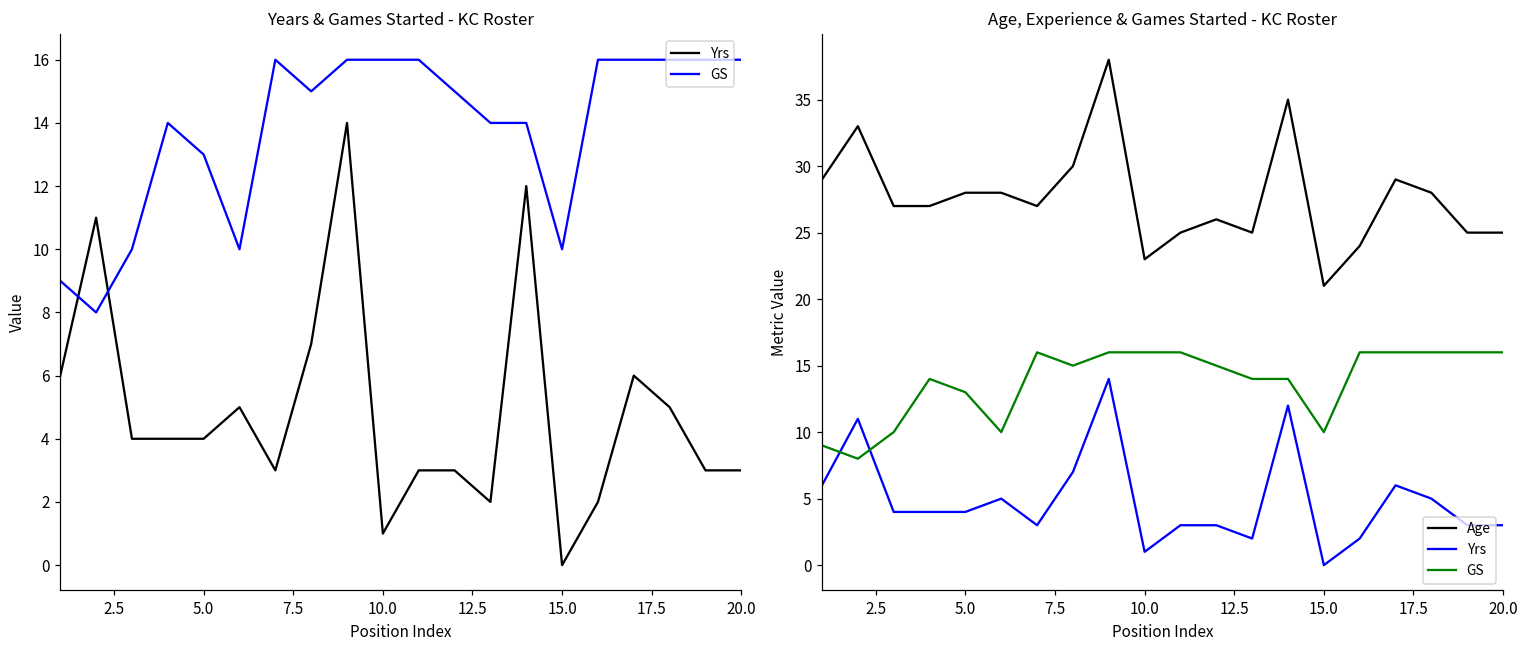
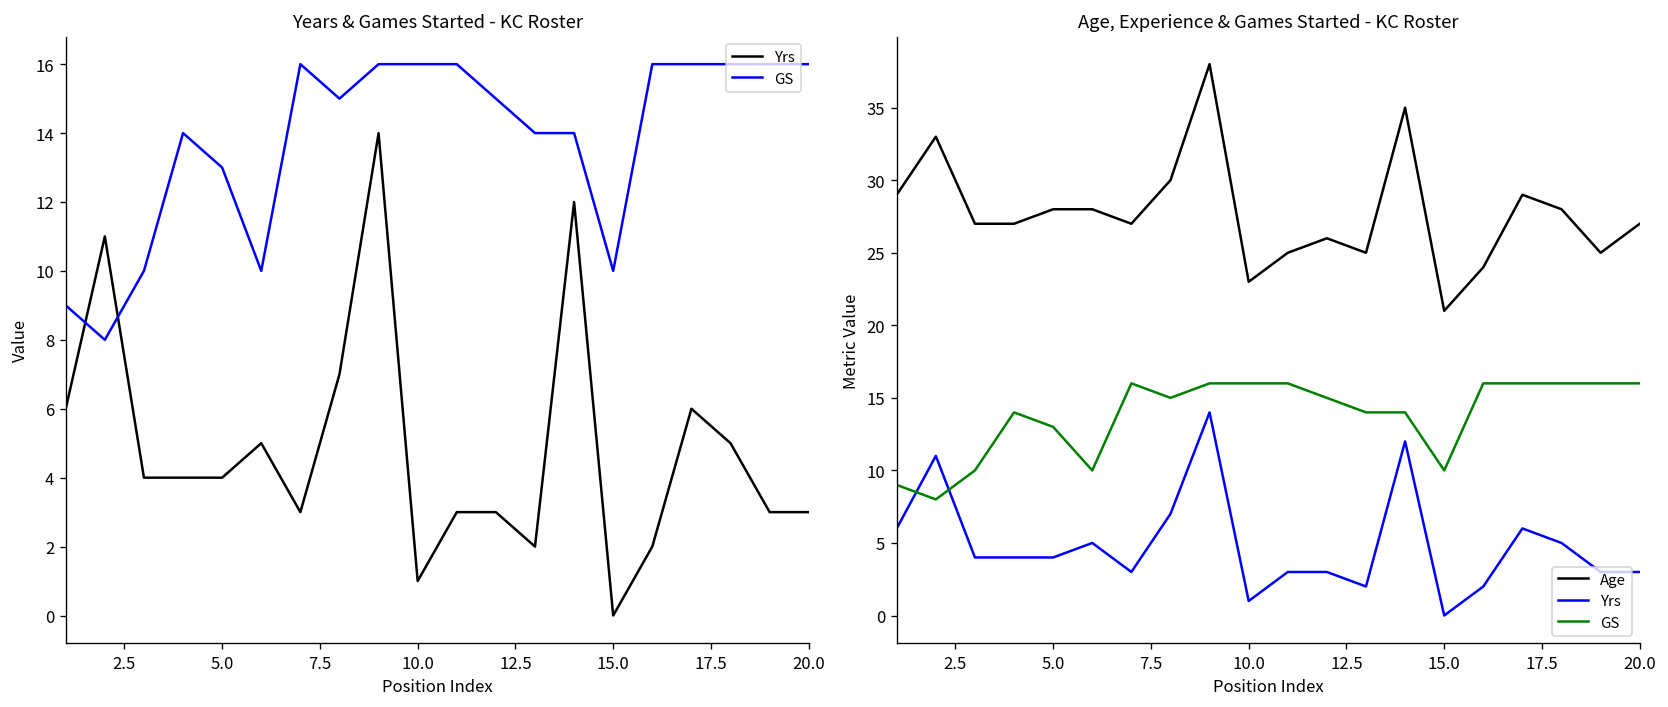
  {
    "Age, Experience & Games Started - KC Roster": {
      "Age": {
        "5.0": 28,
        "10.0": 23,
        "15.0": 21,
-       "20.0": 25
+       "20.0": 27
      },
      "Yrs": {
        "5.0": 4,
        "10.0": 1,
        "15.0": 0,
        "20.0": 3
      },
      "GS": {
        "5.0": 13,
        "10.0": 16,
        "15.0": 10,
        "20.0": 16
      }
    }
  }
